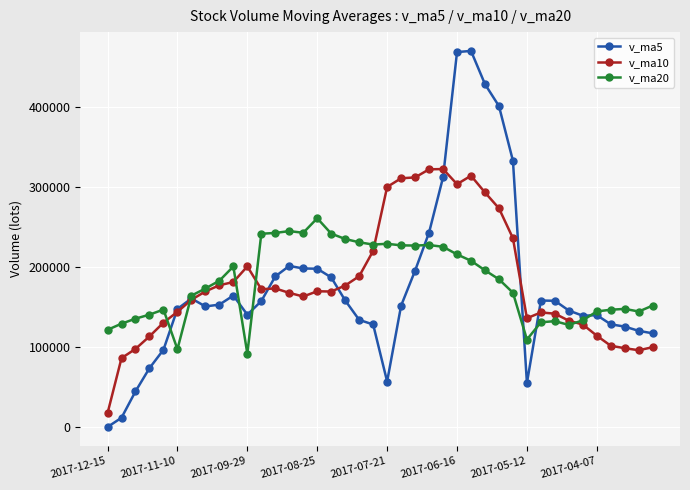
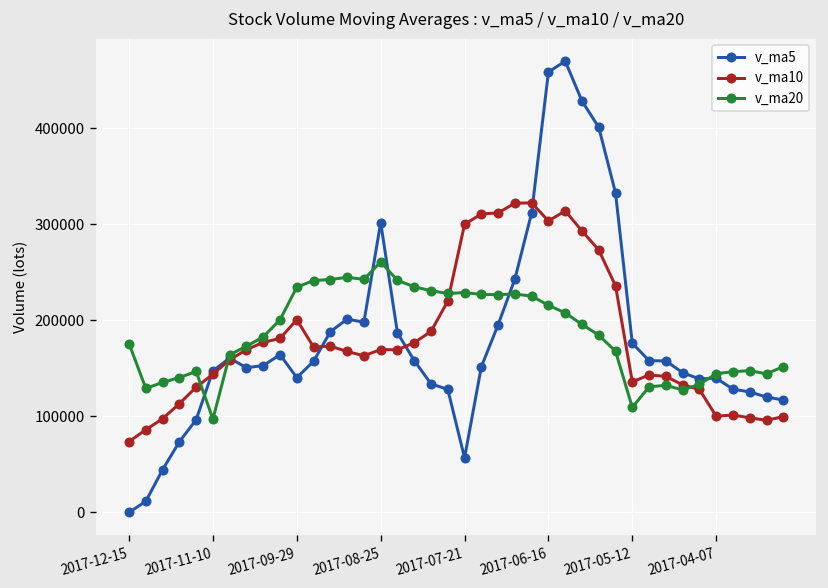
  {
    "v_ma5": {
      "2017-12-15": 0,
      "2017-11-10": 150000,
      "2017-09-29": 140000,
-     "2017-08-25": 200000,
+     "2017-08-25": 300000,
      "2017-07-21": 60000,
-     "2017-06-16": 470000,
-     "2017-05-12": 50000,
+     "2017-06-16": 460000,
+     "2017-05-12": 180000,
      "2017-04-07": 140000
    },
    "v_ma10": {
-     "2017-12-15": 20000,
+     "2017-12-15": 70000,
      "2017-11-10": 140000,
      "2017-09-29": 200000,
      "2017-08-25": 170000,
      "2017-07-21": 300000,
      "2017-06-16": 300000,
      "2017-05-12": 140000,
-     "2017-04-07": 110000
+     "2017-04-07": 100000
    },
    "v_ma20": {
-     "2017-12-15": 120000,
+     "2017-12-15": 180000,
      "2017-11-10": 100000,
-     "2017-09-29": 90000,
+     "2017-09-29": 230000,
      "2017-08-25": 260000,
      "2017-07-21": 230000,
      "2017-06-16": 220000,
      "2017-05-12": 110000,
      "2017-04-07": 140000
    }
  }
